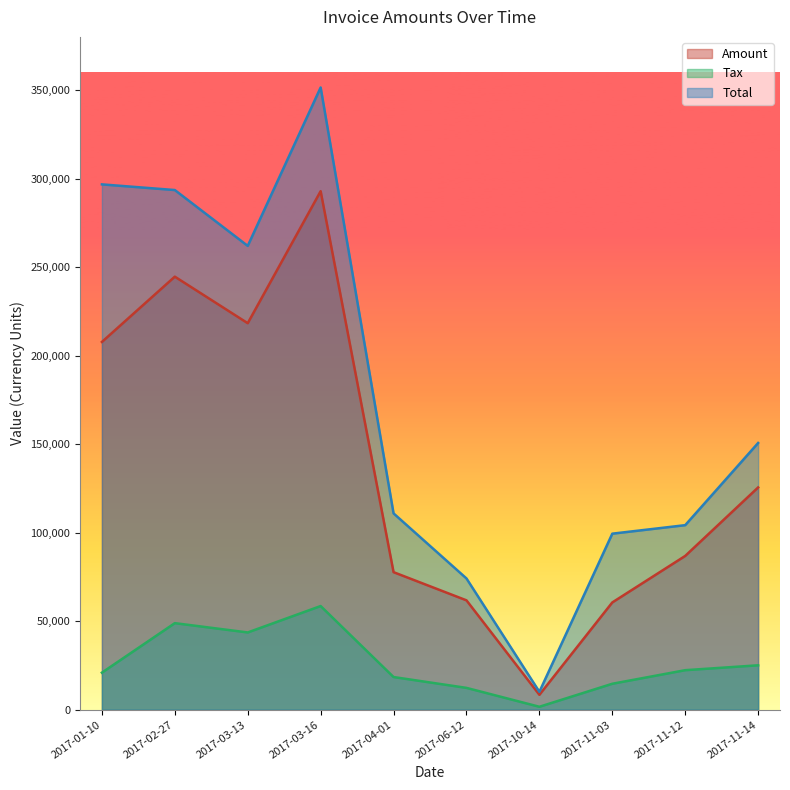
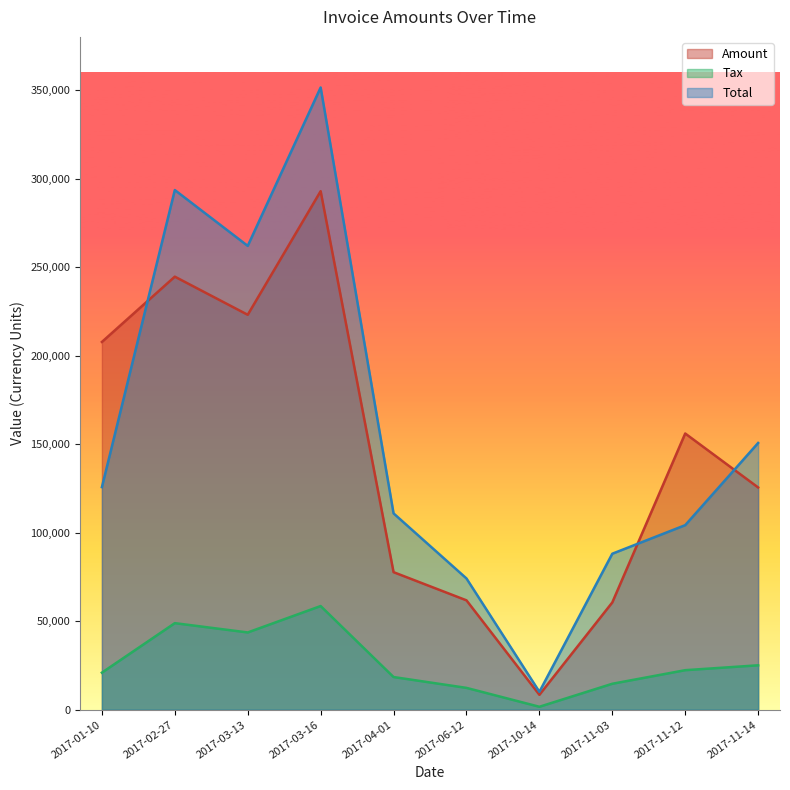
  {
    "Amount": {
      "2017-01-10": "208,000",
      "2017-02-27": "245,000",
-     "2017-03-13": "218,000",
+     "2017-03-13": "223,000",
      "2017-03-16": "293,000",
      "2017-04-01": "78,000",
      "2017-06-12": "62,000",
      "2017-10-14": "8,000",
      "2017-11-03": "61,000",
-     "2017-11-12": "87,000",
+     "2017-11-12": "156,000",
      "2017-11-14": "126,000"
    },
    "Tax": {
      "2017-01-10": "21,000",
      "2017-02-27": "49,000",
      "2017-03-13": "44,000",
      "2017-03-16": "59,000",
      "2017-04-01": "18,000",
      "2017-06-12": "12,000",
      "2017-10-14": "2,000",
      "2017-11-03": "15,000",
      "2017-11-12": "22,000",
      "2017-11-14": "25,000"
    },
    "Total": {
-     "2017-01-10": "297,000",
+     "2017-01-10": "126,000",
      "2017-02-27": "294,000",
      "2017-03-13": "262,000",
      "2017-03-16": "351,000",
      "2017-04-01": "111,000",
      "2017-06-12": "74,000",
      "2017-10-14": "10,000",
-     "2017-11-03": "99,000",
+     "2017-11-03": "88,000",
      "2017-11-12": "104,000",
      "2017-11-14": "151,000"
    }
  }
